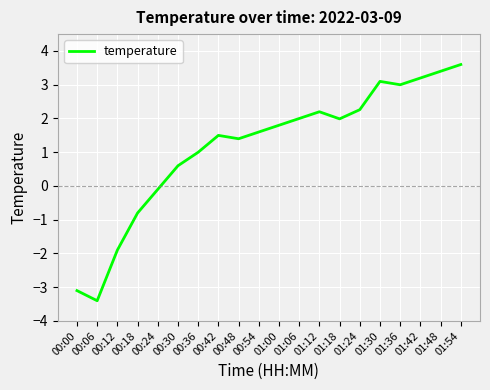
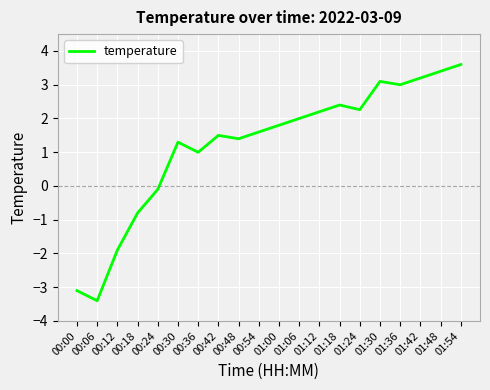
  {
    "00:00": -3.1,
    "00:06": -3.4,
    "00:12": -1.9,
    "00:18": -0.8,
    "00:24": -0.1,
-   "00:30": 0.6,
+   "00:30": 1.3,
    "00:36": 1.0,
    "00:42": 1.5,
    "00:48": 1.4,
    "00:54": 1.6,
    "01:00": 1.8,
    "01:06": 2.0,
    "01:12": 2.2,
-   "01:18": 2.0,
+   "01:18": 2.4,
    "01:24": 2.3,
    "01:30": 3.1,
    "01:36": 3.0,
    "01:42": 3.2,
    "01:48": 3.4,
    "01:54": 3.6
  }
